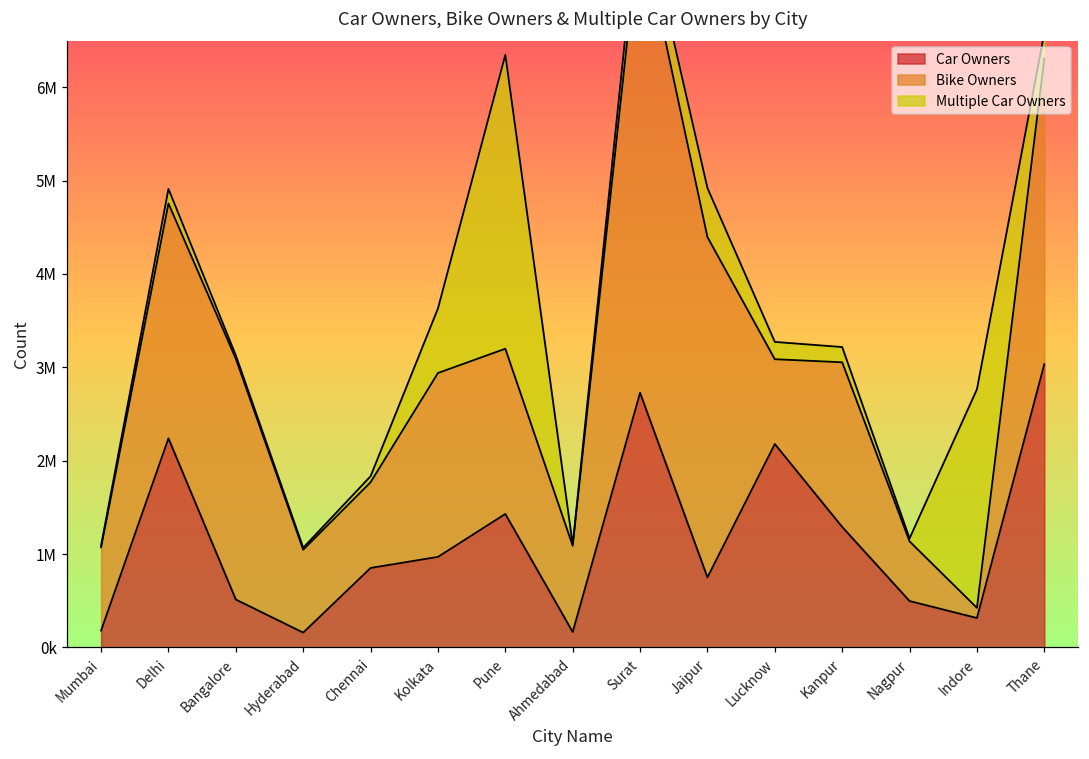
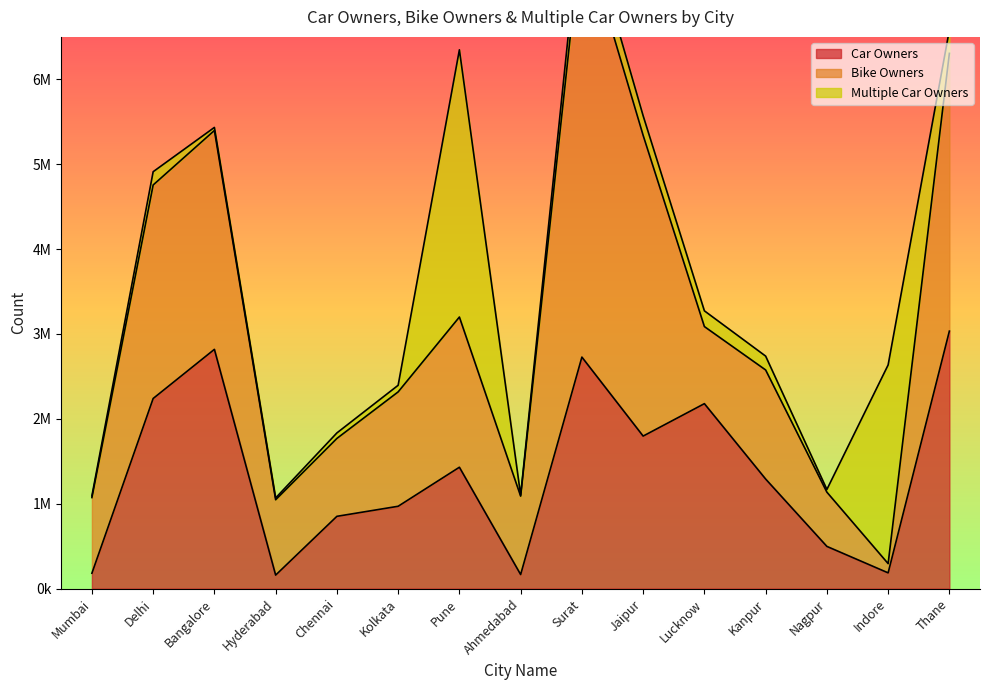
  {
    "Car Owners": {
      "Mumbai": 200000,
      "Delhi": 2200000,
-     "Bangalore": 500000,
+     "Bangalore": 2800000,
      "Hyderabad": 200000,
      "Chennai": 900000,
      "Kolkata": 1000000,
      "Pune": 1400000,
      "Ahmedabad": 200000,
      "Surat": 2700000,
-     "Jaipur": 800000,
+     "Jaipur": 1800000,
      "Lucknow": 2200000,
      "Kanpur": 1300000,
      "Nagpur": 500000,
-     "Indore": 300000,
+     "Indore": 200000,
      "Thane": 3000000
    },
    "Bike Owners": {
      "Delhi": 2500000,
      "Bangalore": 2600000,
      "Chennai": 900000,
-     "Kolkata": 2000000,
+     "Kolkata": 1300000,
      "Pune": 1800000,
-     "Jaipur": 3600000,
+     "Jaipur": 3500000,
      "Lucknow": 900000,
-     "Kanpur": 1800000,
+     "Kanpur": 1300000,
      "Nagpur": 600000,
      "Indore": 100000
    },
    "Multiple Car Owners": {
      "Delhi": 200000,
      "Bangalore": 0,
      "Chennai": 100000,
-     "Kolkata": 700000,
+     "Kolkata": 100000,
      "Pune": 3100000,
-     "Jaipur": 500000,
+     "Jaipur": 200000,
      "Lucknow": 200000,
      "Kanpur": 200000,
      "Nagpur": 0,
      "Indore": 2300000
    }
  }
